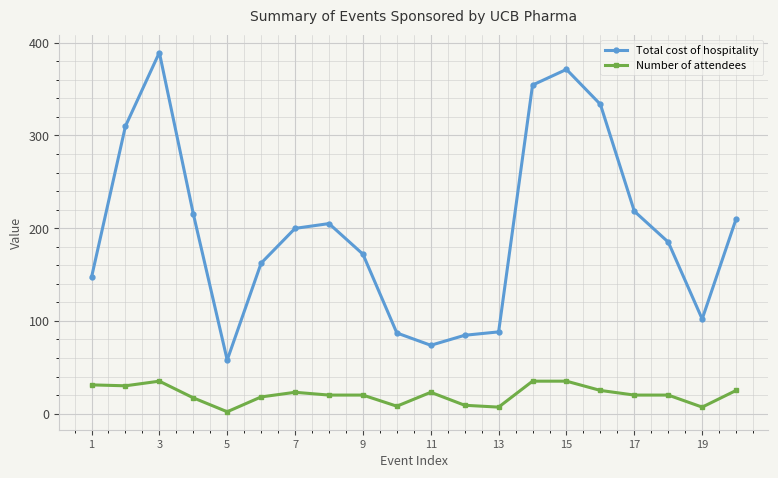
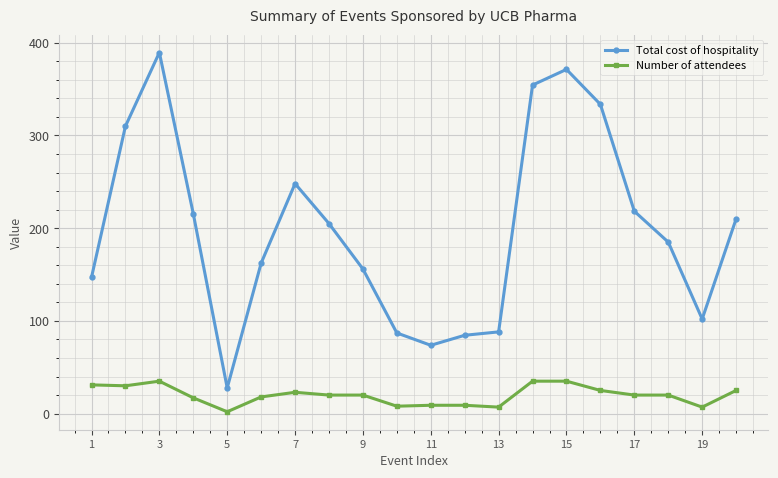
  {
    "Total cost of hospitality": {
      "1": 150,
      "3": 390,
-     "5": 60,
-     "7": 200,
-     "9": 170,
+     "5": 30,
+     "7": 250,
+     "9": 160,
      "11": 70,
      "13": 90,
      "15": 370,
      "17": 220,
      "19": 100
    },
    "Number of attendees": {
      "1": 30,
      "3": 40,
      "5": 0,
      "7": 20,
      "9": 20,
-     "11": 20,
+     "11": 10,
      "13": 10,
      "15": 40,
      "17": 20,
      "19": 10
    }
  }
